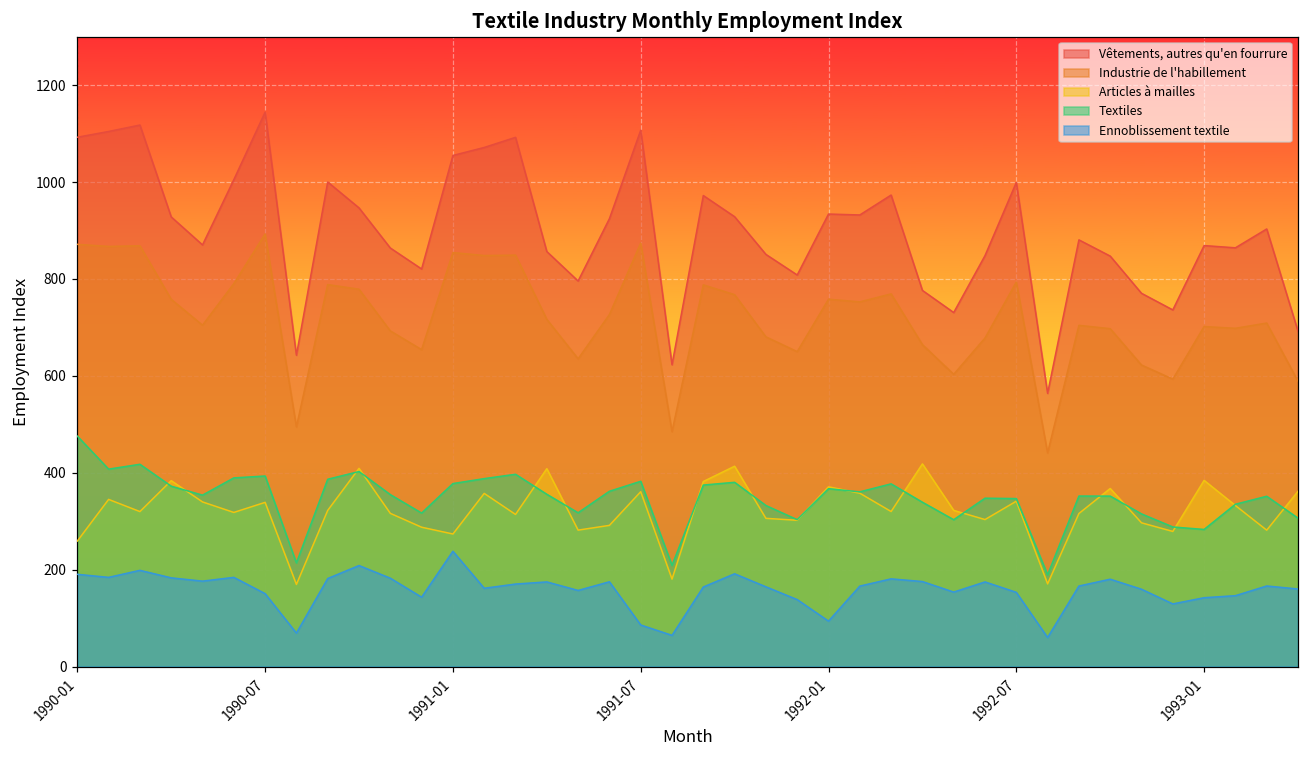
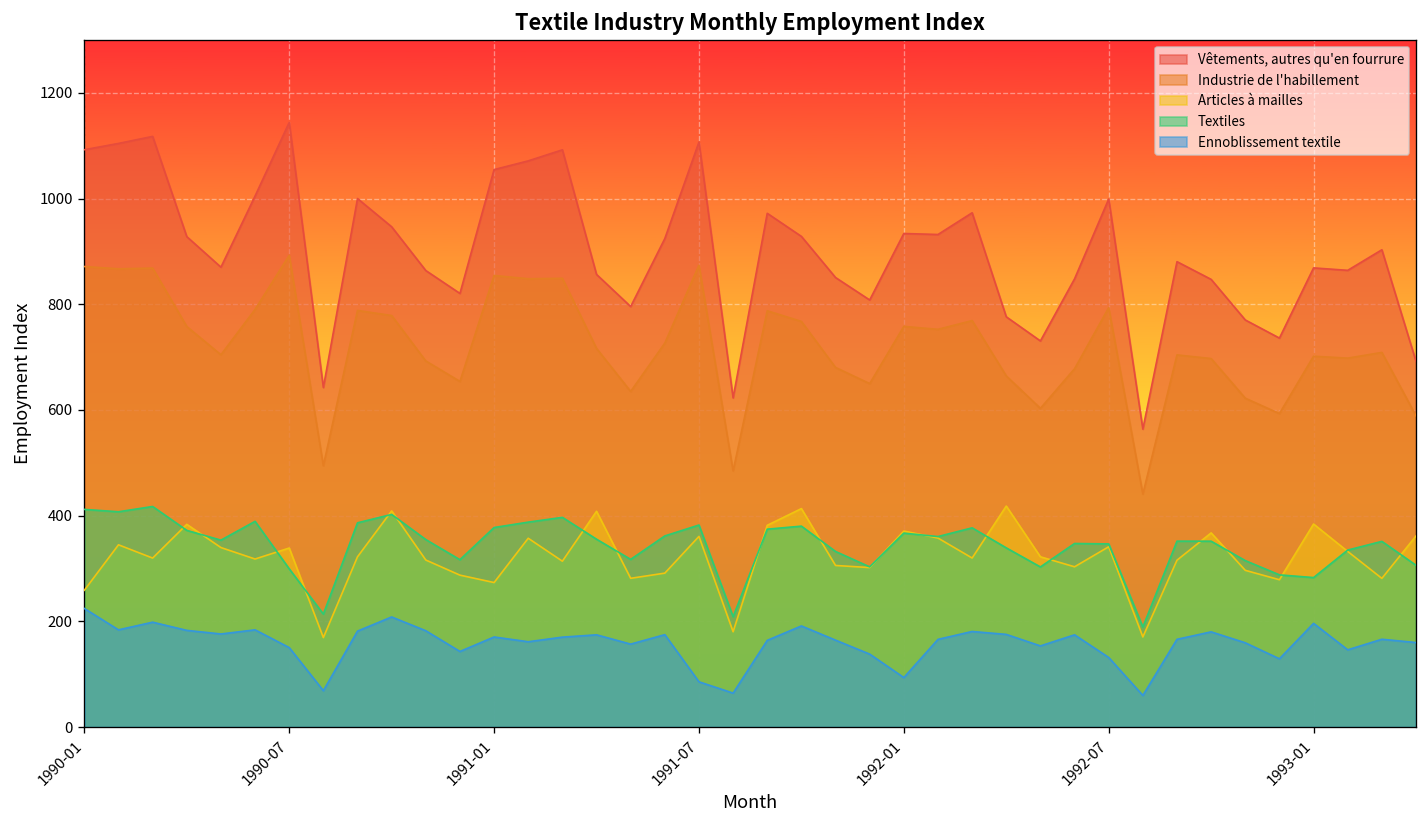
  {
    "Articles à mailles": {
      "1990-01": 260,
      "1990-07": 340,
      "1991-01": 270,
      "1991-07": 360,
      "1993-01": 380
    },
    "Textiles": {
-     "1990-01": 480,
-     "1990-07": 390,
+     "1990-01": 410,
+     "1990-07": 300,
      "1991-01": 380,
      "1991-07": 380,
      "1993-01": 280
    },
    "Ennoblissement textile": {
-     "1990-01": 190,
+     "1990-01": 220,
      "1990-07": 150,
-     "1991-01": 240,
+     "1991-01": 170,
      "1991-07": 90,
      "1992-01": 90,
-     "1992-07": 150,
-     "1993-01": 140
+     "1992-07": 130,
+     "1993-01": 200
    }
  }
